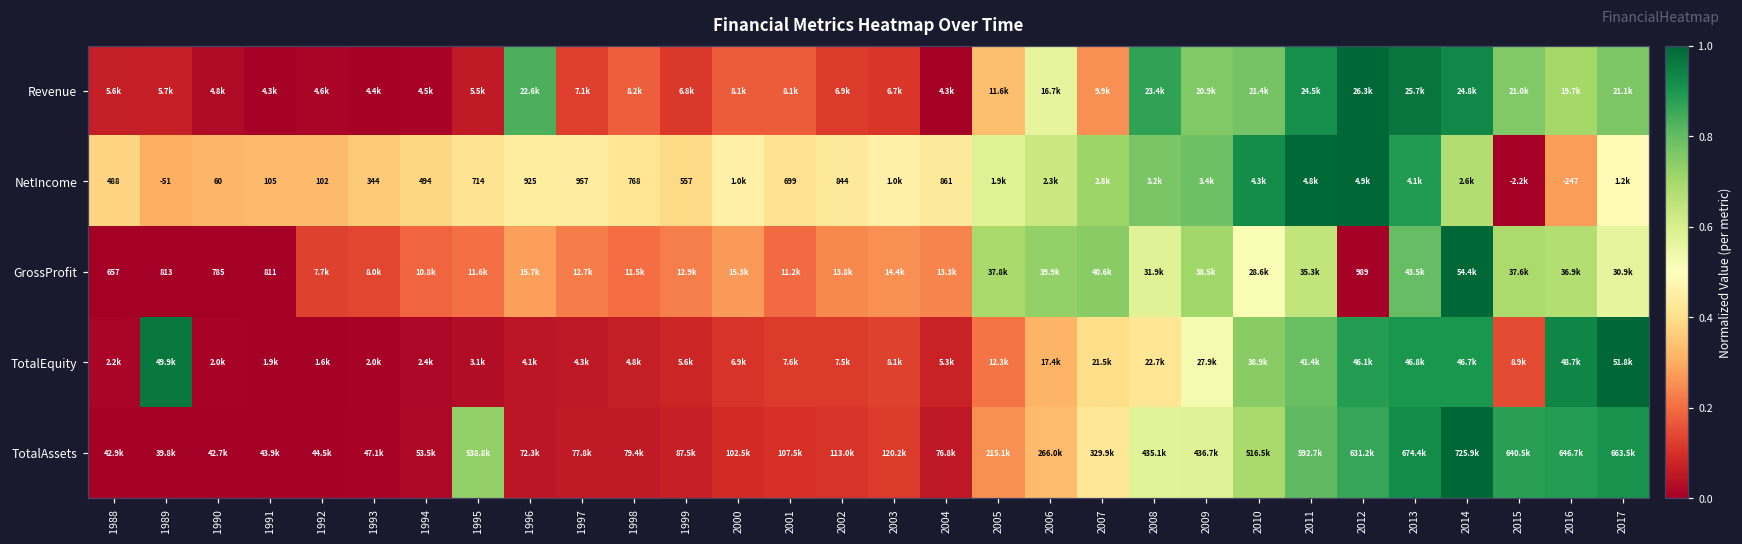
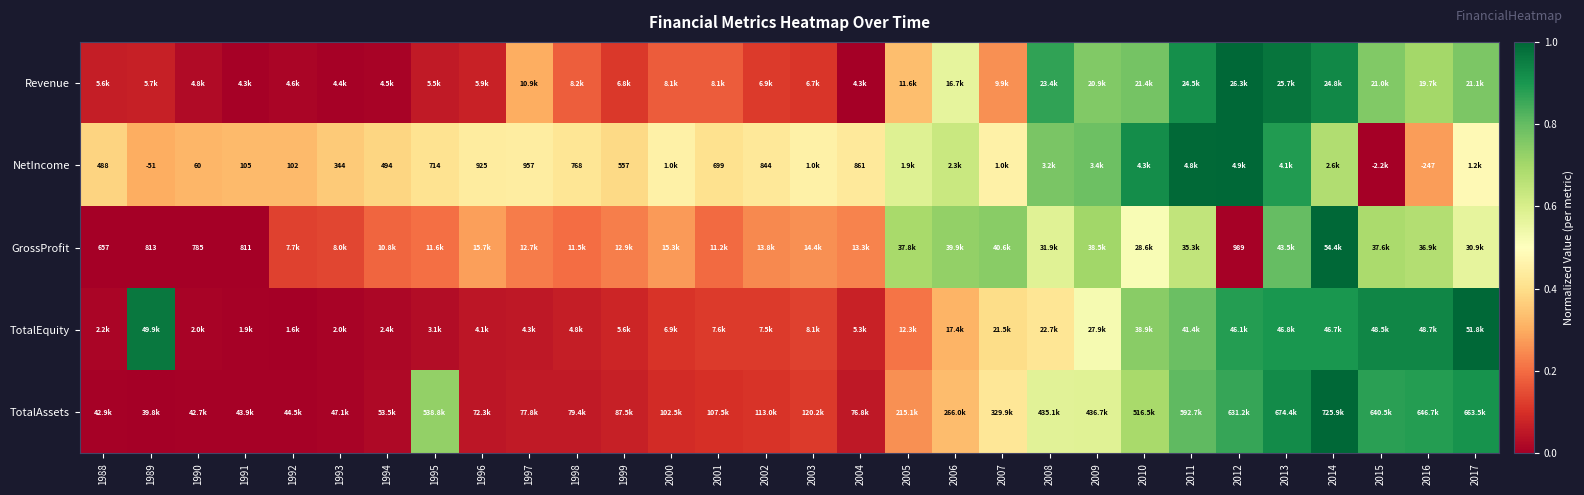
  {
    "Revenue": {
      "1988": "5.6k",
      "1989": "5.7k",
      "1990": "4.8k",
      "1991": "4.3k",
      "1992": "4.6k",
      "1993": "4.4k",
      "1994": "4.5k",
      "1995": "5.5k",
-     "1996": "22.6k",
-     "1997": "7.1k",
+     "1996": "5.9k",
+     "1997": "10.9k",
      "1998": "8.2k",
      "1999": "6.8k",
      "2000": "8.1k",
      "2001": "8.1k",
      "2002": "6.9k",
      "2003": "6.7k",
      "2004": "4.3k",
      "2005": "11.6k",
      "2006": "16.7k",
      "2007": "9.9k",
      "2008": "23.4k",
      "2009": "20.9k",
      "2010": "21.4k",
      "2011": "24.5k",
      "2012": "26.3k",
      "2013": "25.7k",
      "2014": "24.8k",
      "2015": "21.0k",
      "2016": "19.7k",
      "2017": "21.1k"
    },
    "NetIncome": {
      "1988": "488",
      "1989": "-51",
      "1990": "60",
      "1991": "105",
      "1992": "102",
      "1993": "344",
      "1994": "494",
      "1995": "714",
      "1996": "925",
      "1997": "957",
      "1998": "768",
      "1999": "557",
      "2000": "1.0k",
      "2001": "699",
      "2002": "844",
      "2003": "1.0k",
      "2004": "861",
      "2005": "1.9k",
      "2006": "2.3k",
-     "2007": "2.8k",
+     "2007": "1.0k",
      "2008": "3.2k",
      "2009": "3.4k",
      "2010": "4.3k",
      "2011": "4.8k",
      "2012": "4.9k",
      "2013": "4.1k",
      "2014": "2.6k",
      "2015": "-2.2k",
      "2016": "-247",
      "2017": "1.2k"
    },
    "GrossProfit": {
      "1988": "657",
      "1989": "813",
      "1990": "785",
      "1991": "811",
      "1992": "7.7k",
      "1993": "8.0k",
      "1994": "10.8k",
      "1995": "11.6k",
      "1996": "15.7k",
      "1997": "12.7k",
      "1998": "11.5k",
      "1999": "12.9k",
      "2000": "15.3k",
      "2001": "11.2k",
      "2002": "13.8k",
      "2003": "14.4k",
      "2004": "13.3k",
      "2005": "37.8k",
      "2006": "39.9k",
      "2007": "40.6k",
      "2008": "31.9k",
      "2009": "38.5k",
      "2010": "28.6k",
      "2011": "35.3k",
      "2012": "989",
      "2013": "43.5k",
      "2014": "54.4k",
      "2015": "37.6k",
      "2016": "36.9k",
      "2017": "30.9k"
    },
    "TotalEquity": {
      "1988": "2.2k",
      "1989": "49.9k",
      "1990": "2.0k",
      "1991": "1.9k",
      "1992": "1.6k",
      "1993": "2.0k",
      "1994": "2.4k",
      "1995": "3.1k",
      "1996": "4.1k",
      "1997": "4.3k",
      "1998": "4.8k",
      "1999": "5.6k",
      "2000": "6.9k",
      "2001": "7.6k",
      "2002": "7.5k",
      "2003": "8.1k",
      "2004": "5.3k",
      "2005": "12.3k",
      "2006": "17.4k",
      "2007": "21.5k",
      "2008": "22.7k",
      "2009": "27.9k",
      "2010": "38.9k",
      "2011": "41.4k",
      "2012": "46.1k",
      "2013": "46.8k",
      "2014": "46.7k",
-     "2015": "8.9k",
+     "2015": "48.5k",
      "2016": "48.7k",
      "2017": "51.8k"
    },
    "TotalAssets": {
      "1988": "42.9k",
      "1989": "39.8k",
      "1990": "42.7k",
      "1991": "43.9k",
      "1992": "44.5k",
      "1993": "47.1k",
      "1994": "53.5k",
      "1995": "538.8k",
      "1996": "72.3k",
      "1997": "77.8k",
      "1998": "79.4k",
      "1999": "87.5k",
      "2000": "102.5k",
      "2001": "107.5k",
      "2002": "113.0k",
      "2003": "120.2k",
      "2004": "76.8k",
      "2005": "215.1k",
      "2006": "266.0k",
      "2007": "329.9k",
      "2008": "435.1k",
      "2009": "436.7k",
      "2010": "516.5k",
      "2011": "592.7k",
      "2012": "631.2k",
      "2013": "674.4k",
      "2014": "725.9k",
      "2015": "640.5k",
      "2016": "646.7k",
      "2017": "663.5k"
    }
  }
